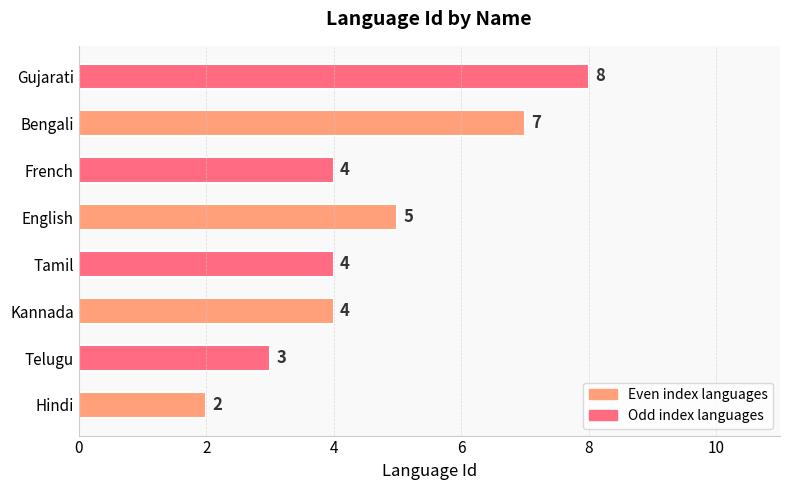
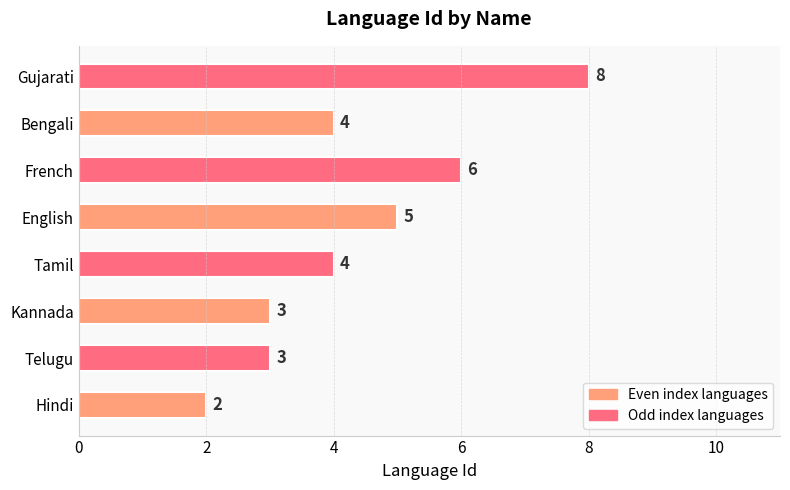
  {
    "Gujarati": 8,
-   "Bengali": 7,
-   "French": 4,
+   "Bengali": 4,
+   "French": 6,
    "English": 5,
    "Tamil": 4,
-   "Kannada": 4,
+   "Kannada": 3,
    "Telugu": 3,
    "Hindi": 2
  }
